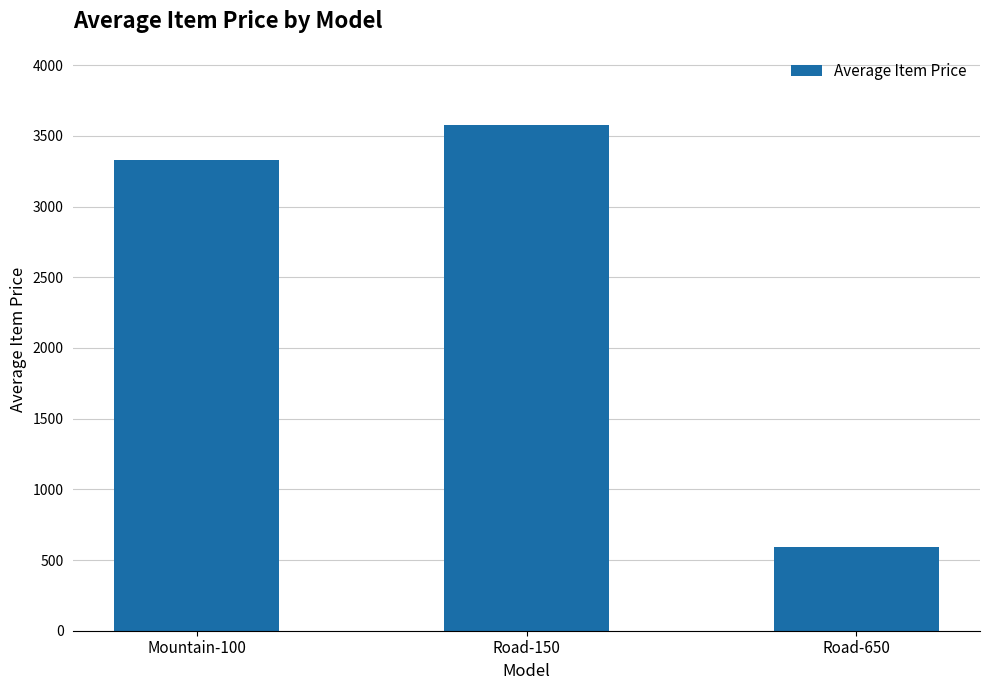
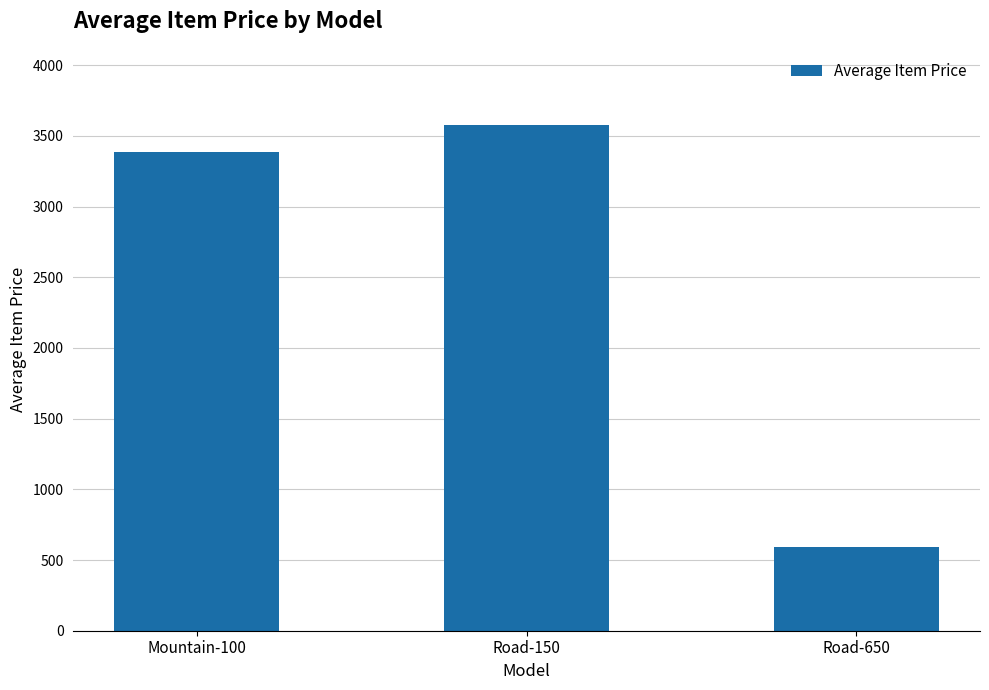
  {
-   "Mountain-100": 3330,
+   "Mountain-100": 3390,
    "Road-150": 3580,
    "Road-650": 590
  }
